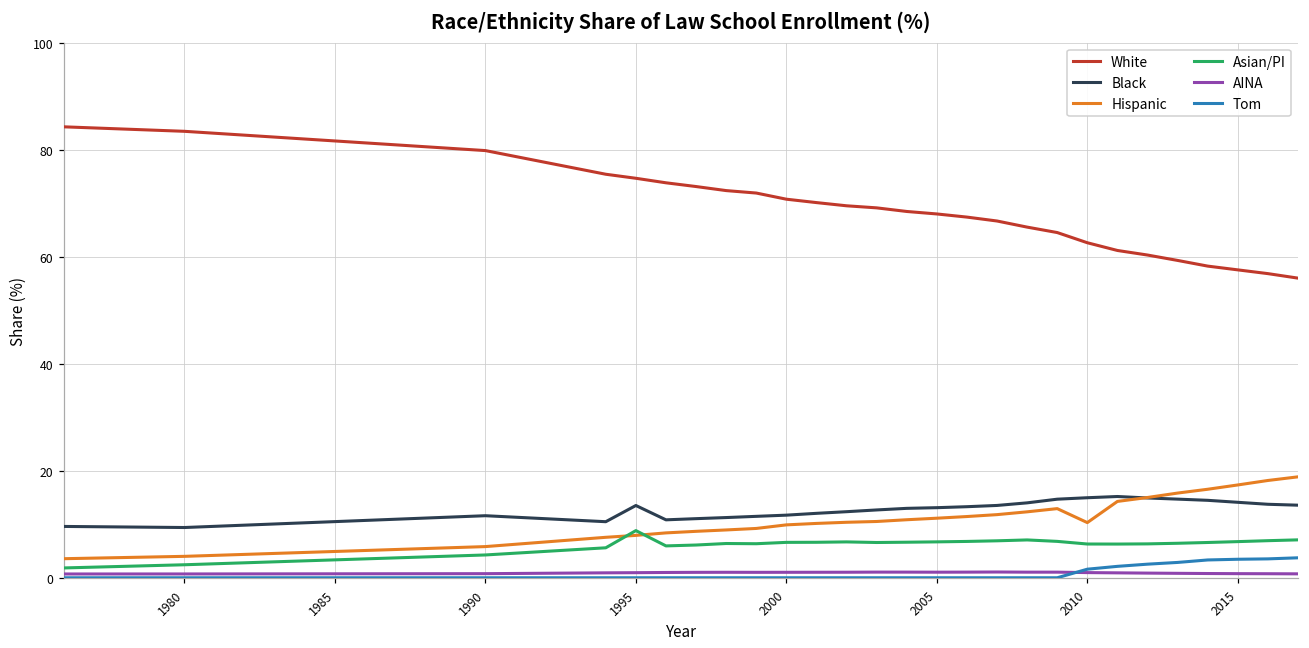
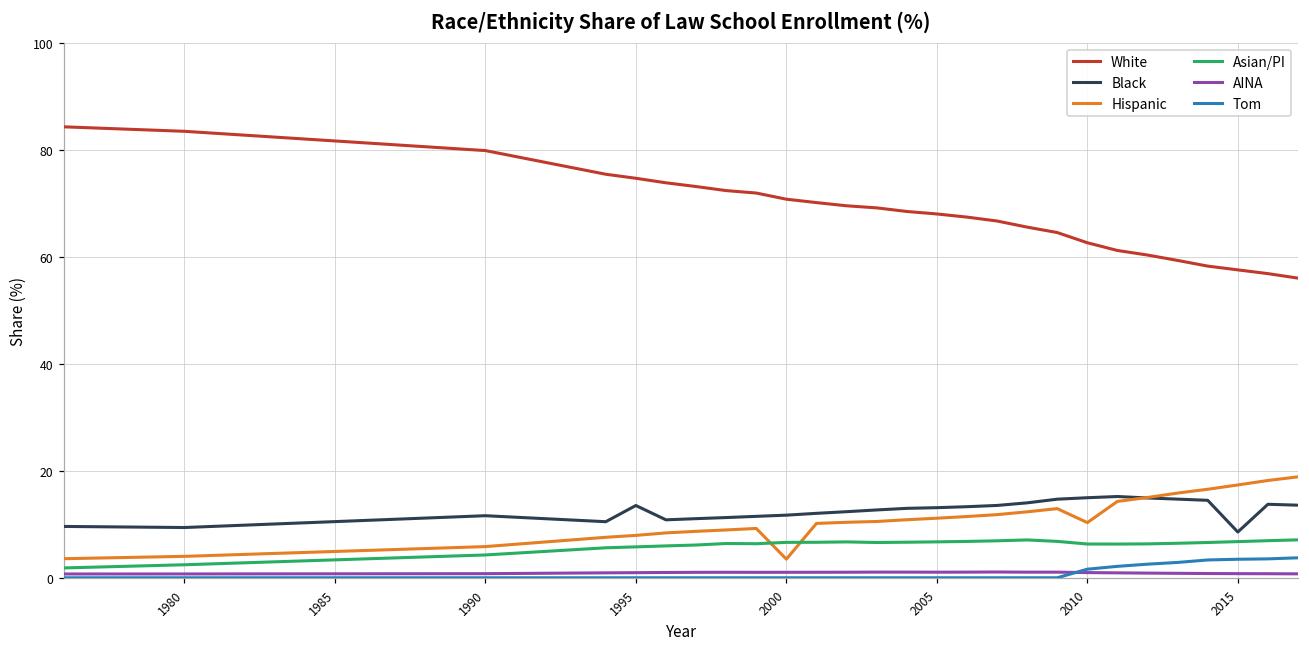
  {
    "White": {
      "1980": 83,
      "1990": 80,
      "1995": 75,
      "2000": 71,
      "2005": 68,
      "2010": 63,
      "2015": 58
    },
    "Black": {
      "1980": 9,
      "1990": 12,
      "1995": 14,
      "2000": 12,
      "2005": 13,
      "2010": 15,
-     "2015": 14
+     "2015": 9
    },
    "Hispanic": {
      "1980": 4,
      "1990": 6,
      "1995": 8,
-     "2000": 10,
+     "2000": 3,
      "2005": 11,
      "2010": 10,
      "2015": 17
    },
    "Asian/PI": {
      "1980": 2,
      "1990": 4,
-     "1995": 9,
+     "1995": 6,
      "2000": 7,
      "2005": 7,
      "2010": 6,
      "2015": 7
    },
    "AINA": {
      "1980": 1,
      "1990": 1,
      "1995": 1,
      "2000": 1,
      "2005": 1,
      "2010": 1,
      "2015": 1
    },
    "Tom": {
      "1980": 0,
      "1990": 0,
      "1995": 0,
      "2000": 0,
      "2005": 0,
      "2010": 2,
      "2015": 3
    }
  }
